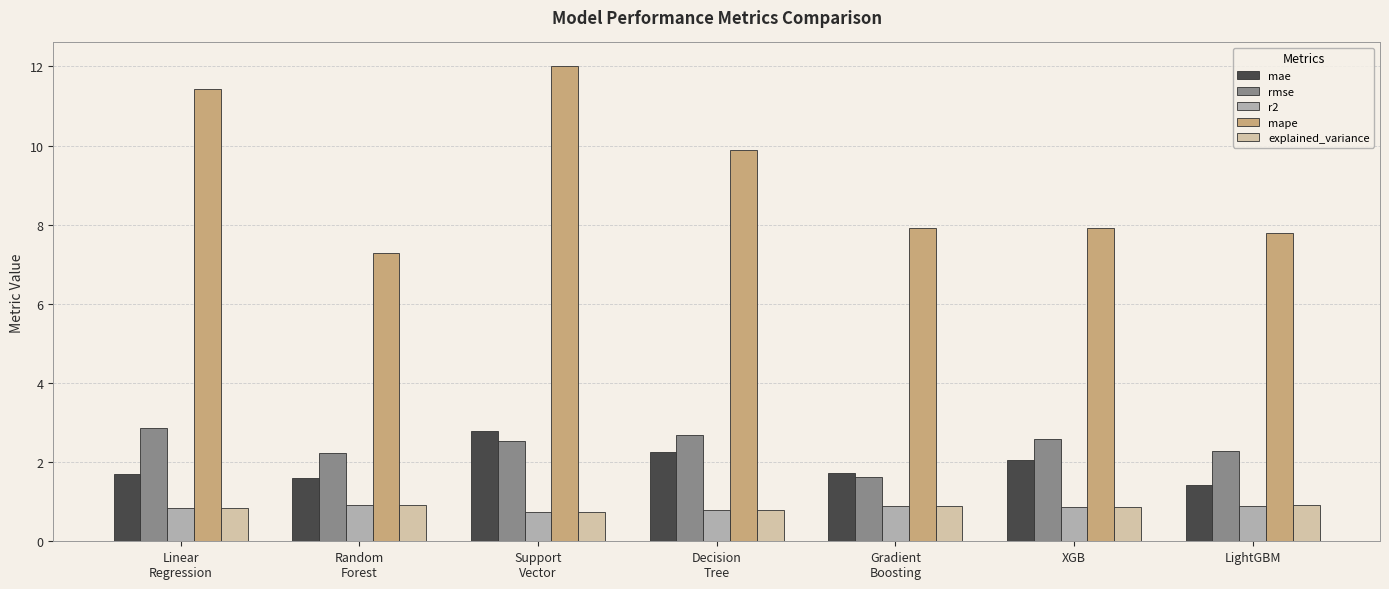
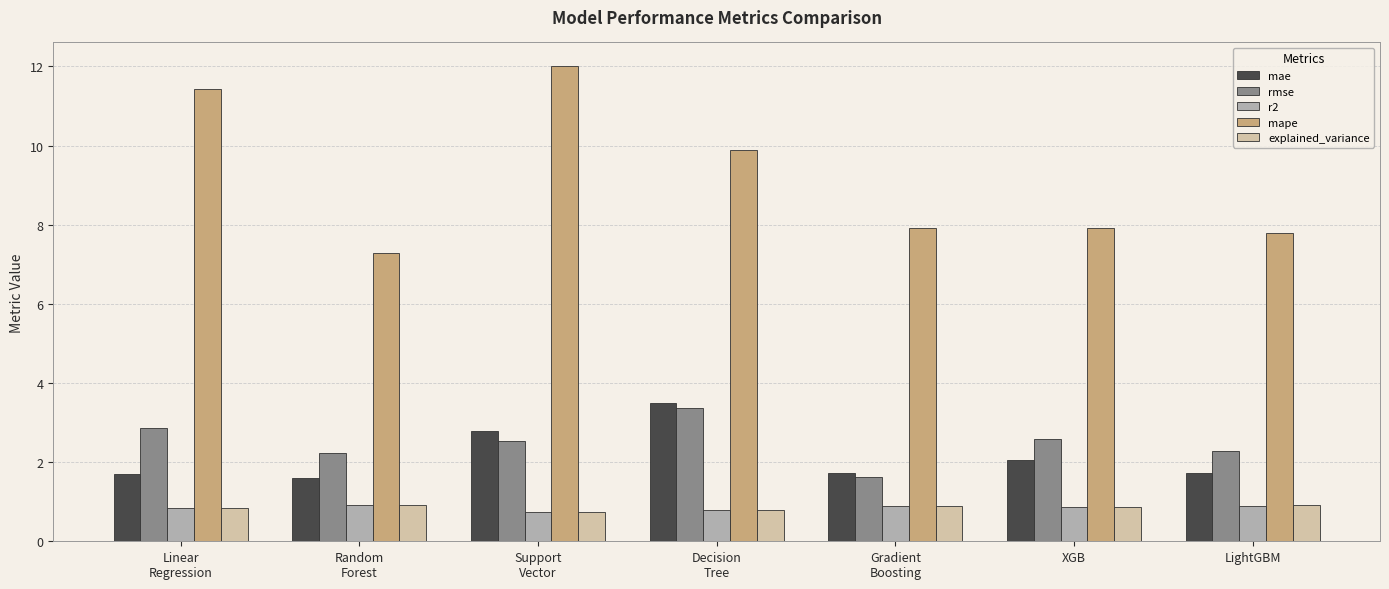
  {
    "mae": {
      "Linear Regression": 1.7,
      "Random Forest": 1.6,
      "Support Vector": 2.8,
-     "Decision Tree": 2.3,
+     "Decision Tree": 3.5,
      "Gradient Boosting": 1.7,
      "XGB": 2.1,
-     "LightGBM": 1.4
+     "LightGBM": 1.7
    },
    "rmse": {
      "Linear Regression": 2.9,
      "Random Forest": 2.2,
      "Support Vector": 2.5,
-     "Decision Tree": 2.7,
+     "Decision Tree": 3.4,
      "Gradient Boosting": 1.6,
      "XGB": 2.6,
      "LightGBM": 2.3
    }
  }
